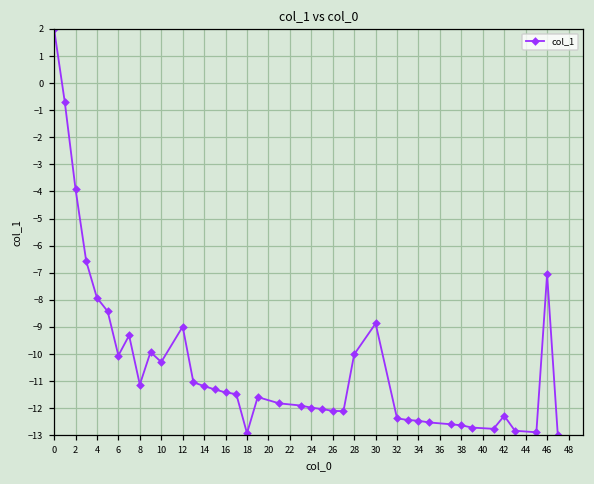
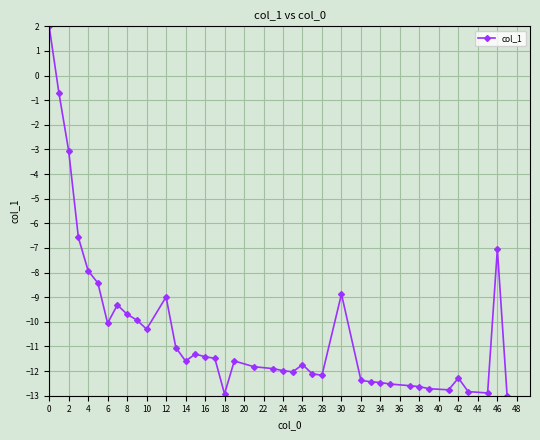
  {
    "0": 2.0,
-   "2": -3.9,
+   "2": -3.0,
    "4": -7.9,
    "6": -10.1,
-   "8": -11.1,
+   "8": -9.7,
    "10": -10.3,
    "12": -9.0,
-   "14": -11.2,
+   "14": -11.6,
    "16": -11.4,
    "18": -12.9,
    "24": -12.0,
-   "26": -12.1,
-   "28": -10.0,
+   "26": -11.7,
+   "28": -12.2,
    "30": -8.9,
    "32": -12.4,
    "34": -12.5,
    "38": -12.6,
    "42": -12.3,
    "46": -7.1
  }
